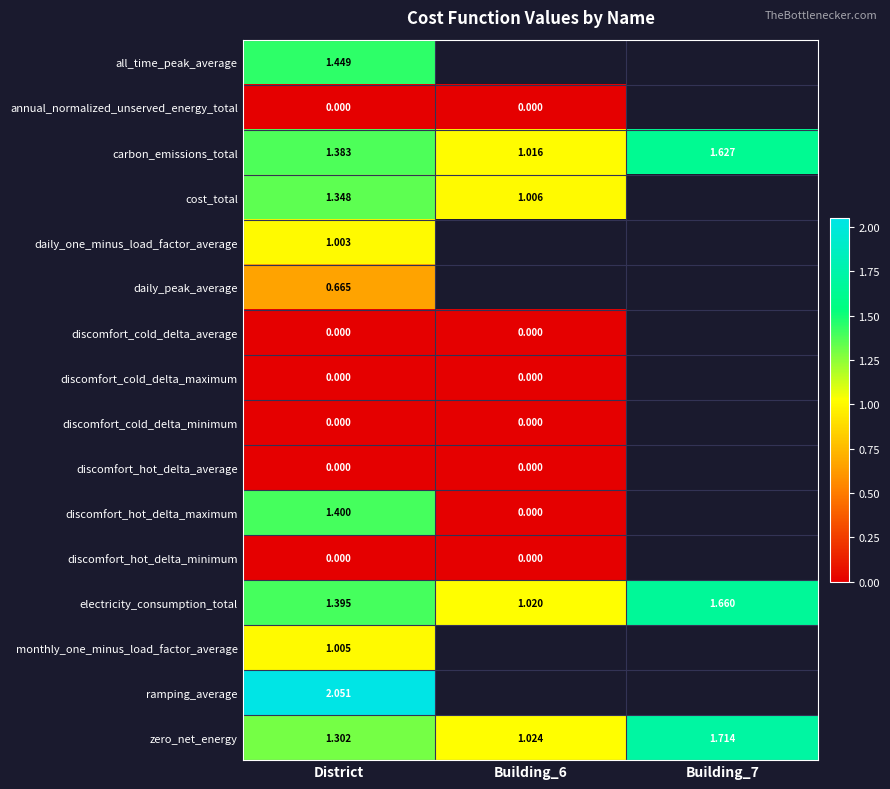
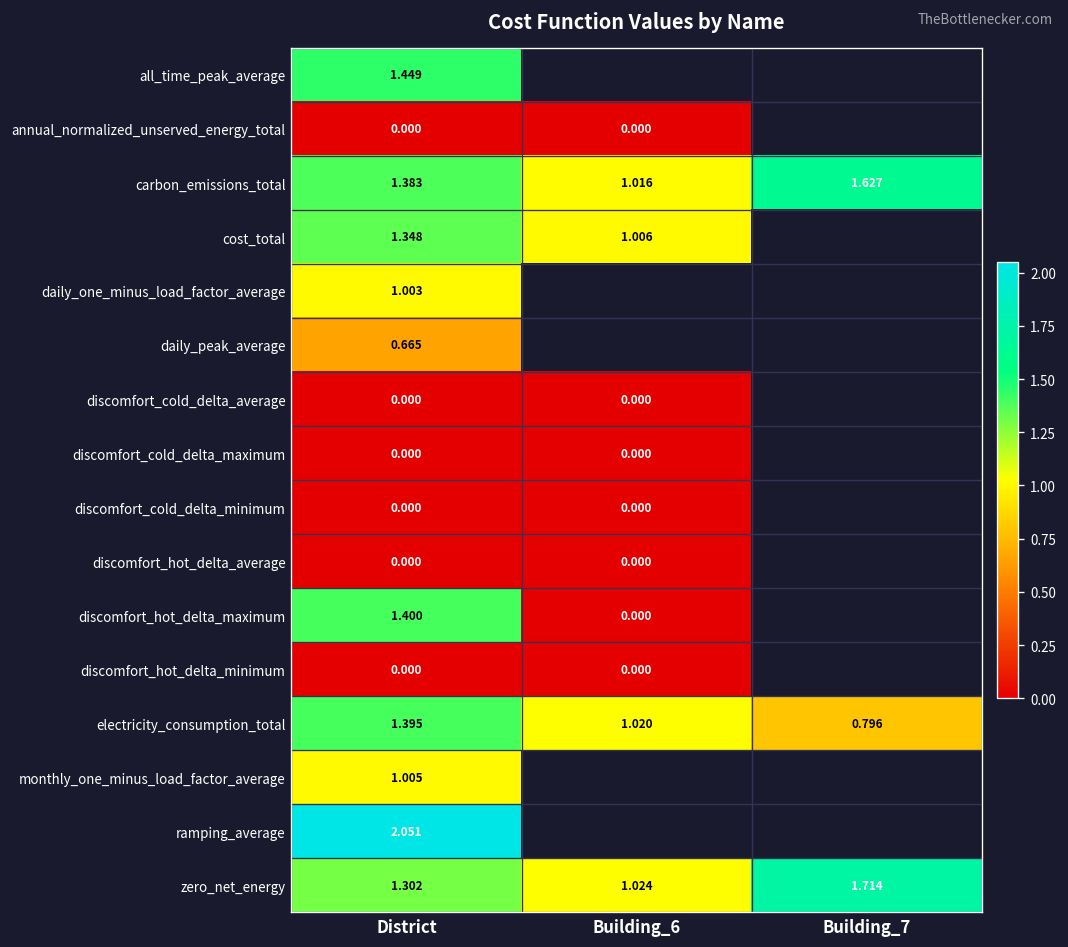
  {
    "all_time_peak_average": {
      "District": 1.449
    },
    "annual_normalized_unserved_energy_total": {
      "District": 0.000,
      "Building_6": 0.000
    },
    "carbon_emissions_total": {
      "District": 1.383,
      "Building_6": 1.016,
      "Building_7": 1.627
    },
    "cost_total": {
      "District": 1.348,
      "Building_6": 1.006
    },
    "daily_one_minus_load_factor_average": {
      "District": 1.003
    },
    "daily_peak_average": {
      "District": 0.665
    },
    "discomfort_cold_delta_average": {
      "District": 0.000,
      "Building_6": 0.000
    },
    "discomfort_cold_delta_maximum": {
      "District": 0.000,
      "Building_6": 0.000
    },
    "discomfort_cold_delta_minimum": {
      "District": 0.000,
      "Building_6": 0.000
    },
    "discomfort_hot_delta_average": {
      "District": 0.000,
      "Building_6": 0.000
    },
    "discomfort_hot_delta_maximum": {
      "District": 1.400,
      "Building_6": 0.000
    },
    "discomfort_hot_delta_minimum": {
      "District": 0.000,
      "Building_6": 0.000
    },
    "electricity_consumption_total": {
      "District": 1.395,
      "Building_6": 1.020,
-     "Building_7": 1.660
+     "Building_7": 0.796
    },
    "monthly_one_minus_load_factor_average": {
      "District": 1.005
    },
    "ramping_average": {
      "District": 2.051
    },
    "zero_net_energy": {
      "District": 1.302,
      "Building_6": 1.024,
      "Building_7": 1.714
    }
  }
